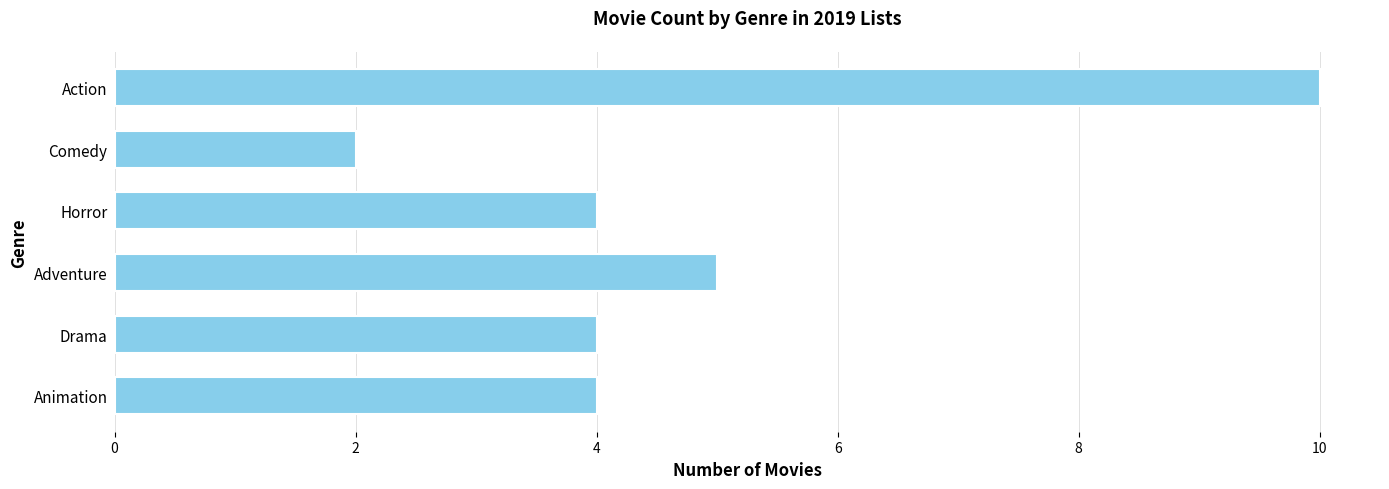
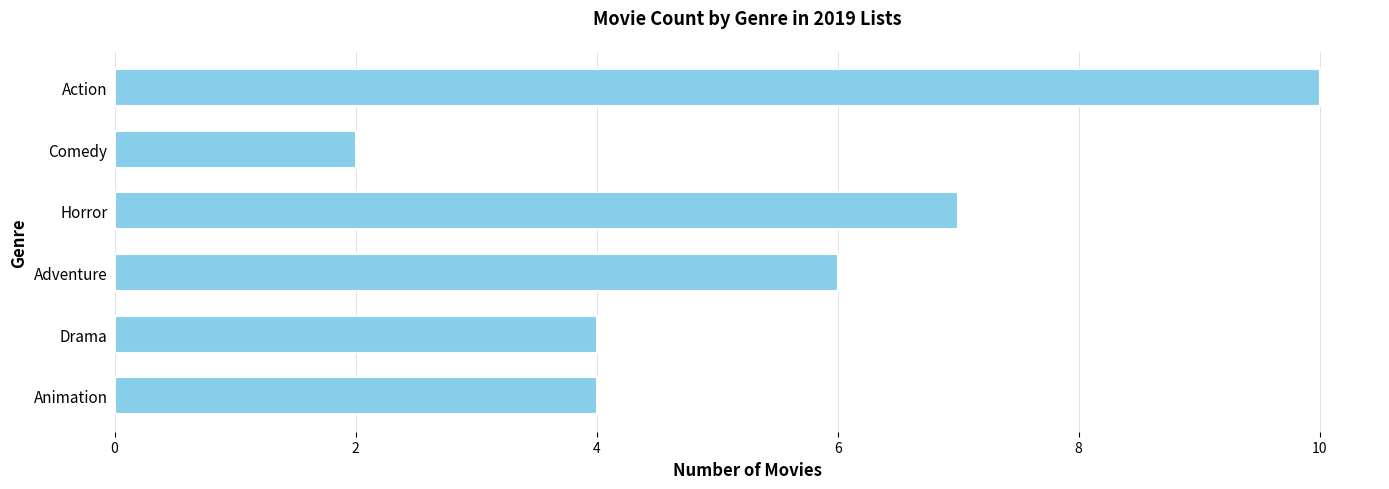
  {
    "Action": 10,
    "Comedy": 2,
-   "Horror": 4,
-   "Adventure": 5,
+   "Horror": 7,
+   "Adventure": 6,
    "Drama": 4,
    "Animation": 4
  }
